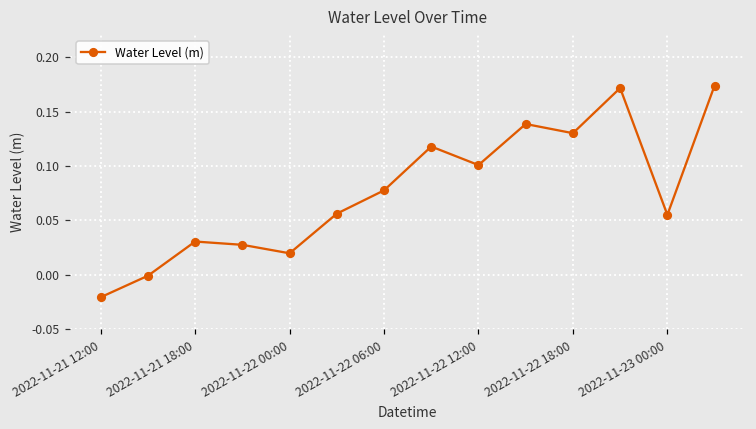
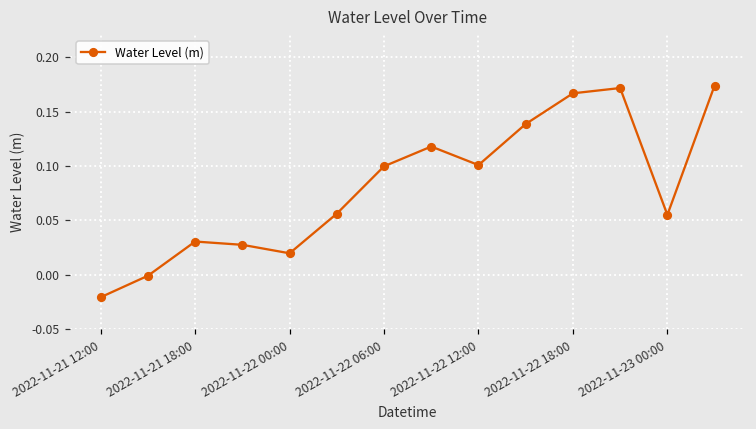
  {
    "2022-11-21 12:00": -0.02,
    "2022-11-21 18:00": 0.03,
    "2022-11-22 00:00": 0.02,
-   "2022-11-22 06:00": 0.08,
+   "2022-11-22 06:00": 0.10,
    "2022-11-22 12:00": 0.10,
-   "2022-11-22 18:00": 0.13,
+   "2022-11-22 18:00": 0.17,
    "2022-11-23 00:00": 0.06
  }
